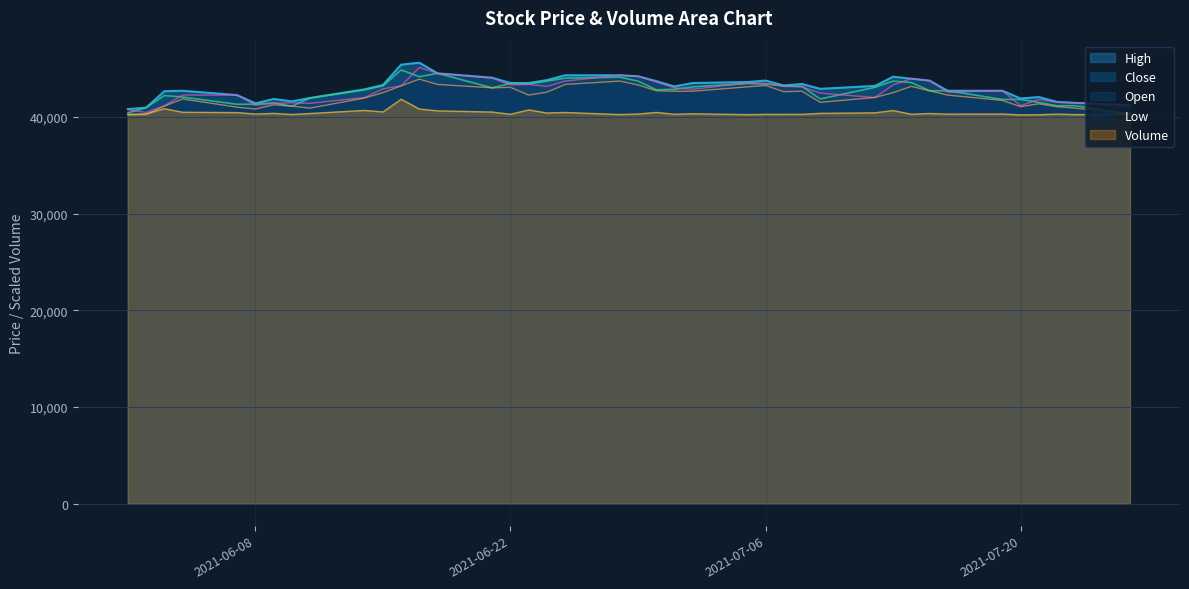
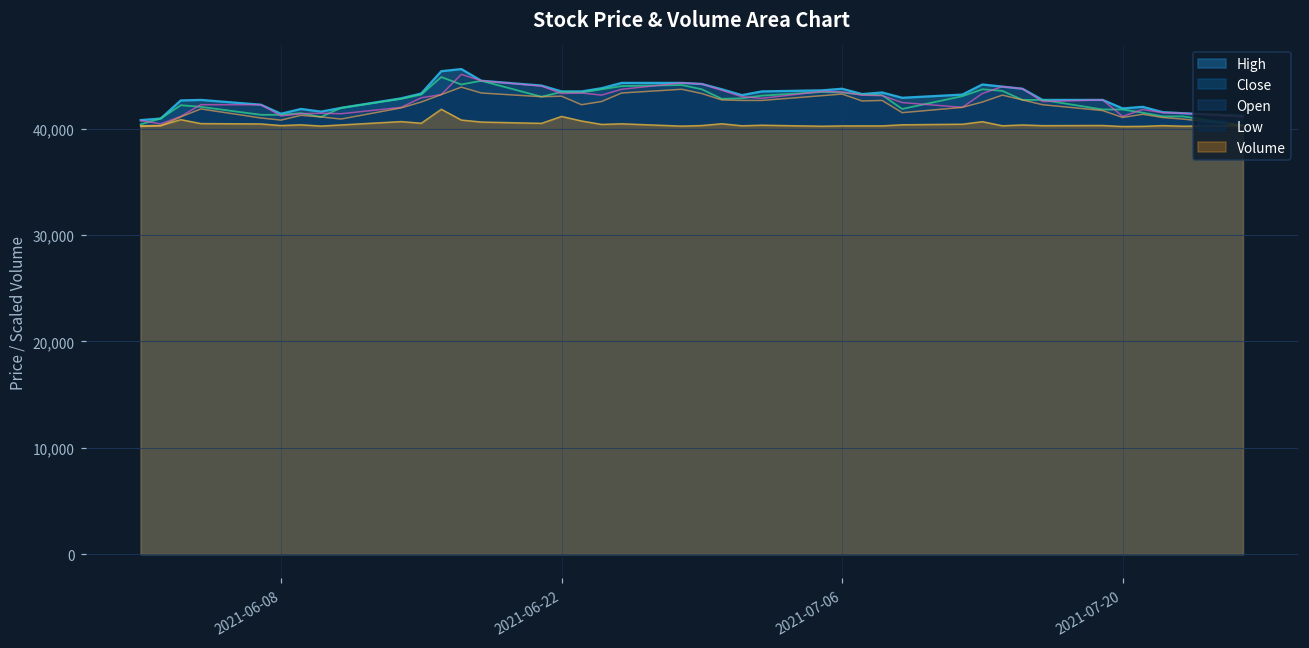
  {
    "Volume": {
      "2021-06-08": "40,000",
-     "2021-06-22": "40,000",
+     "2021-06-22": "41,000",
      "2021-07-06": "40,000",
      "2021-07-20": "40,000"
    }
  }
